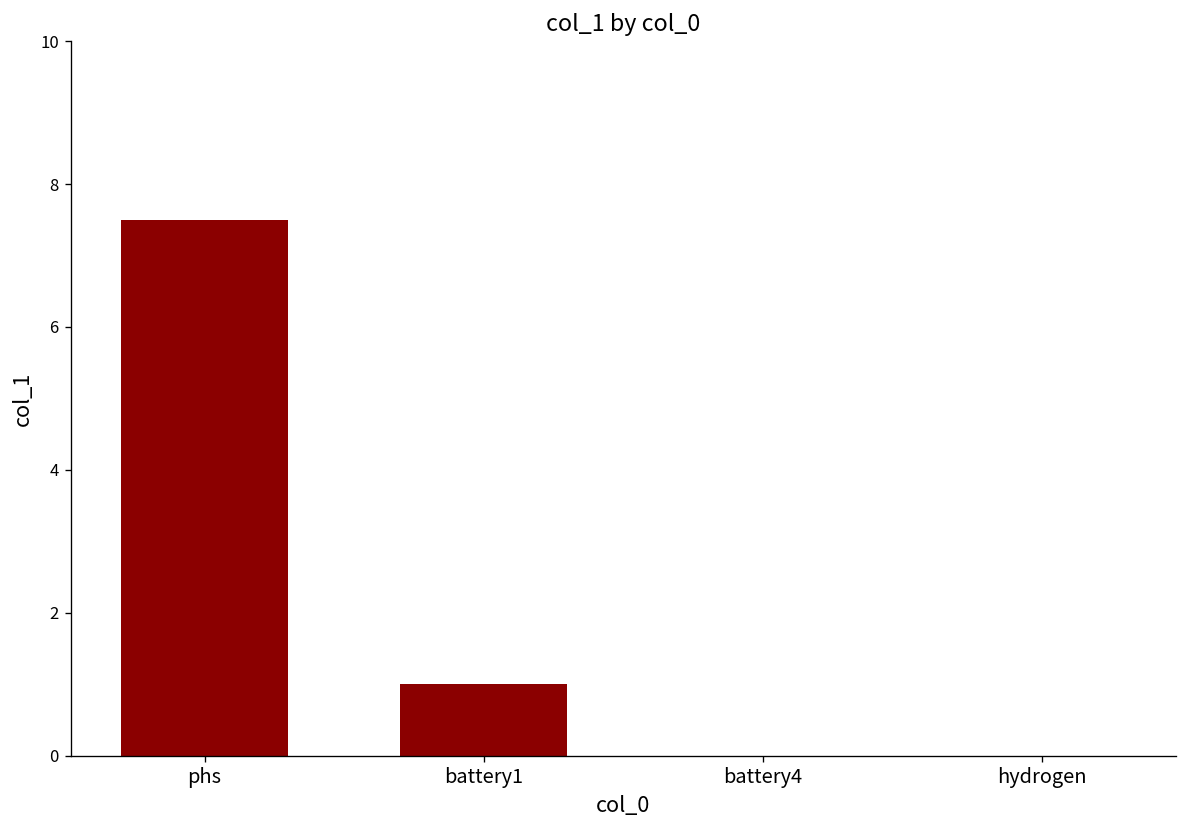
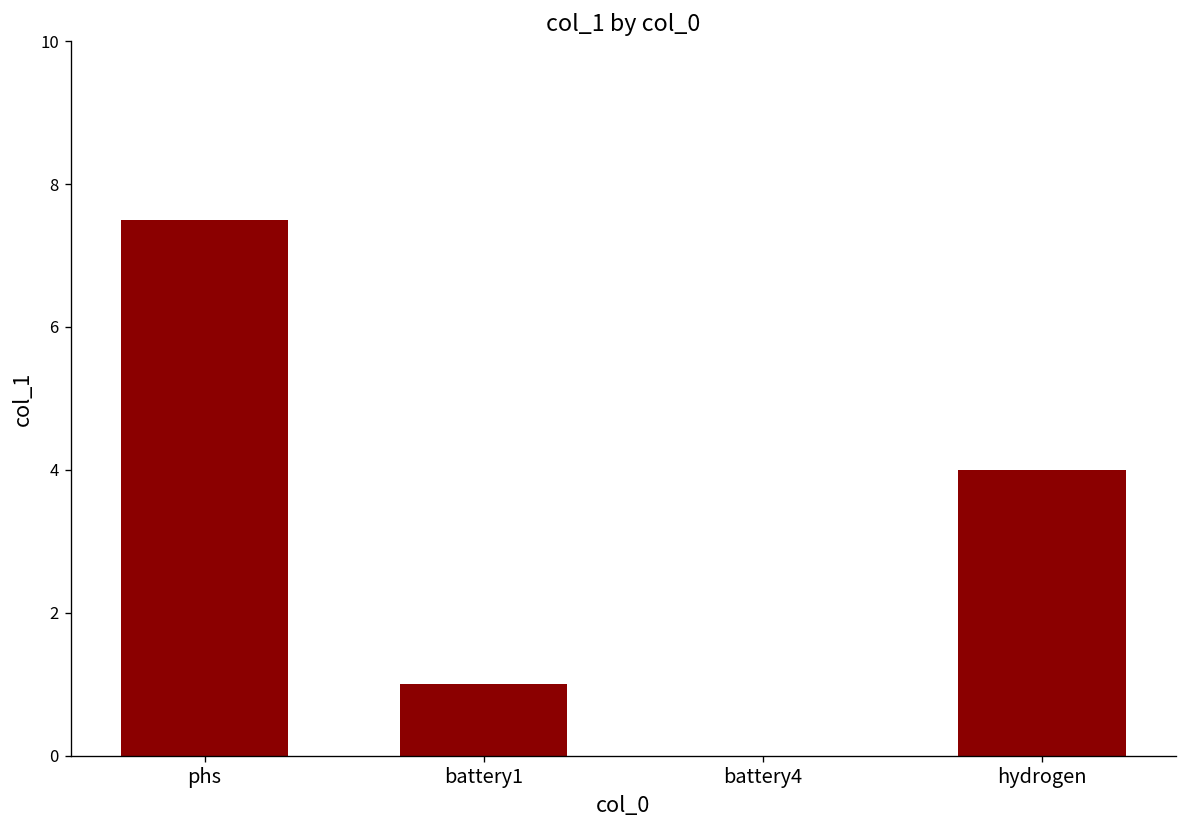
  {
    "phs": 7.5,
    "battery1": 1,
    "battery4": 0,
-   "hydrogen": 0
+   "hydrogen": 4
  }
